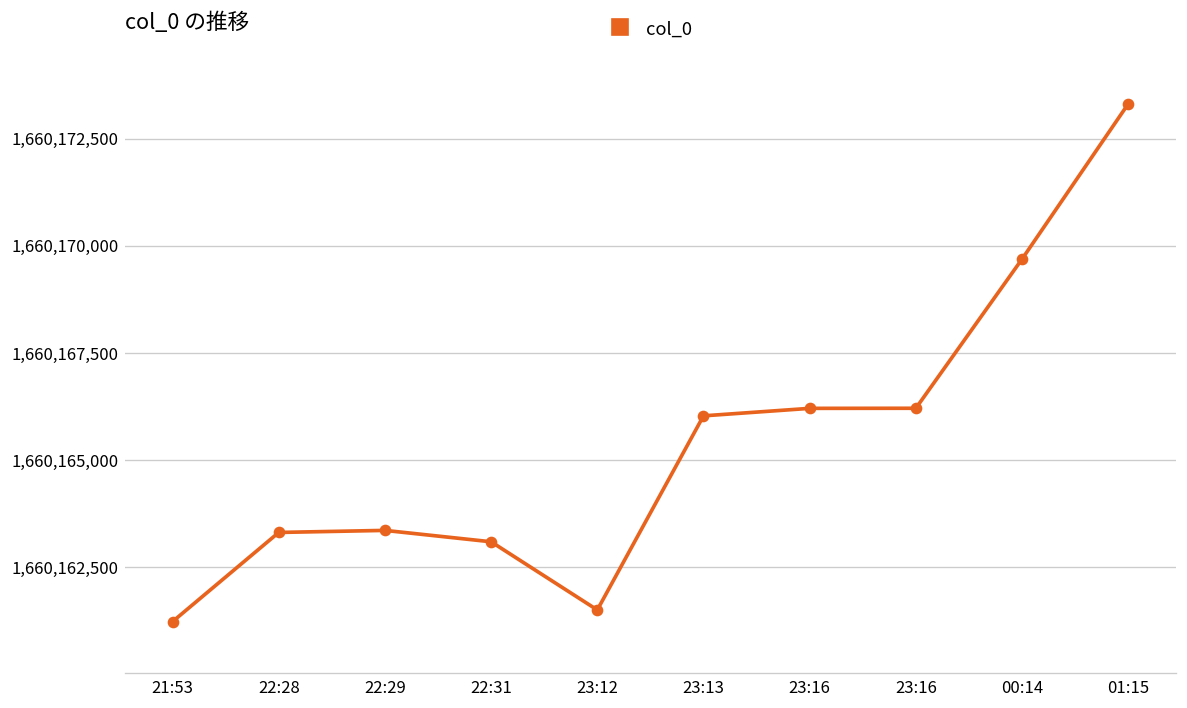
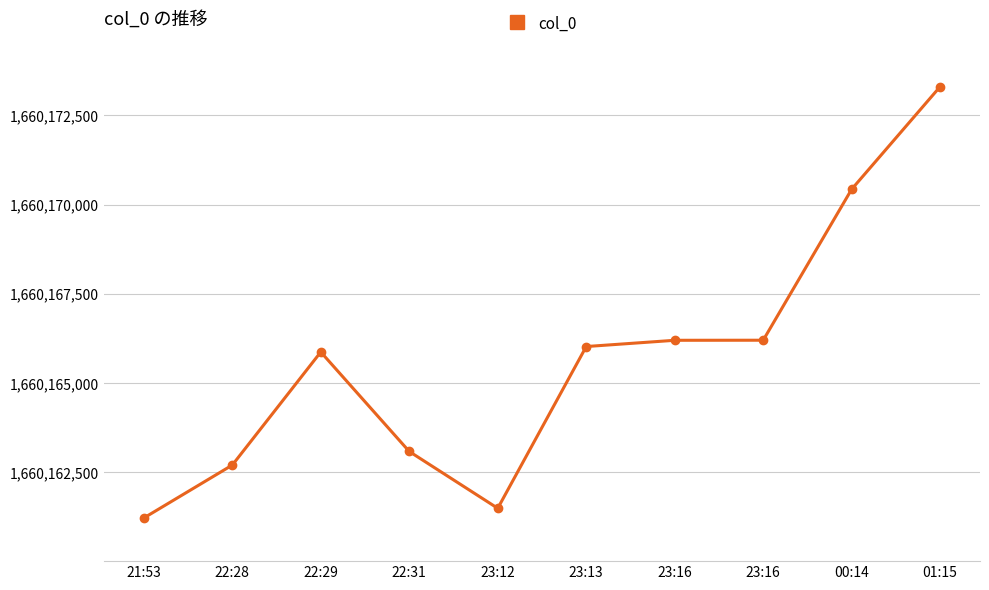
  {
    "21:53": "1,660,161,200",
-   "22:28": "1,660,163,300",
-   "22:29": "1,660,163,300",
+   "22:28": "1,660,162,700",
+   "22:29": "1,660,165,900",
    "22:31": "1,660,163,100",
    "23:12": "1,660,161,500",
    "23:13": "1,660,166,000",
-   "00:14": "1,660,169,700",
+   "00:14": "1,660,170,400",
    "01:15": "1,660,173,300"
  }
